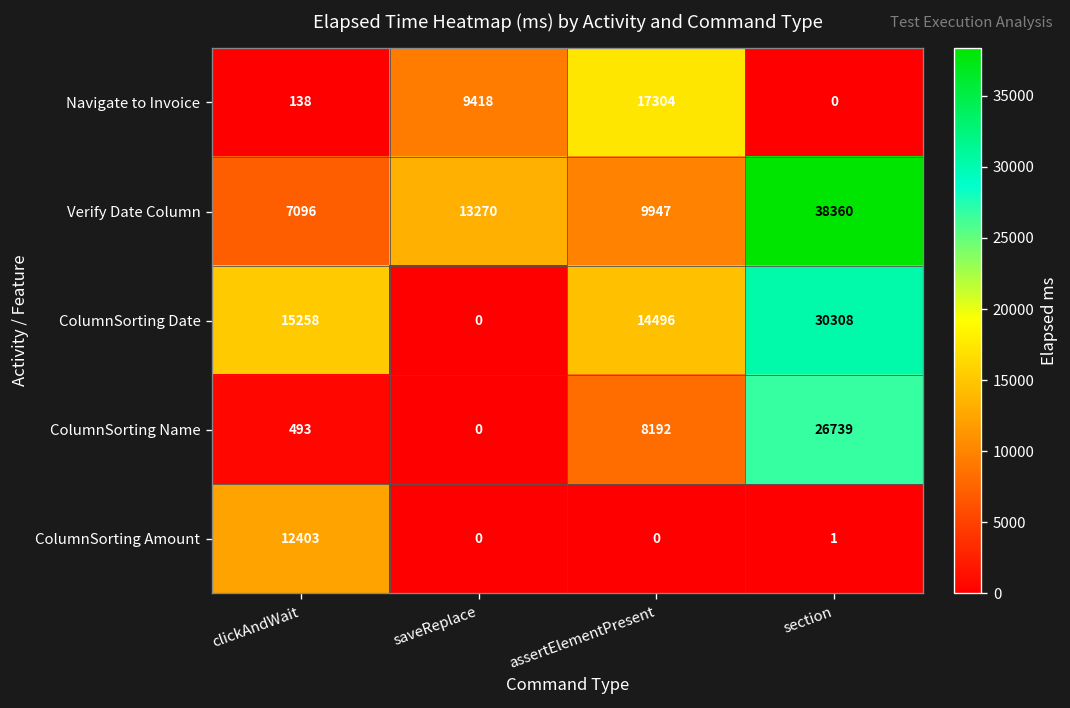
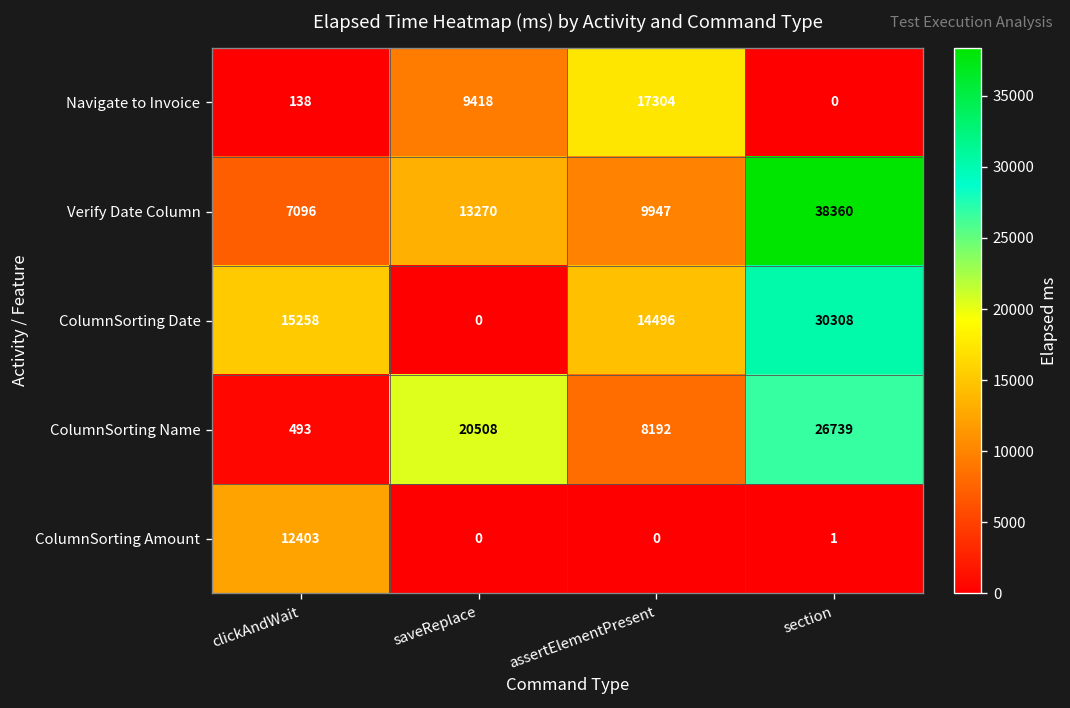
  {
    "Navigate to Invoice": {
      "clickAndWait": 138,
      "saveReplace": 9418,
      "assertElementPresent": 17304,
      "section": 0
    },
    "Verify Date Column": {
      "clickAndWait": 7096,
      "saveReplace": 13270,
      "assertElementPresent": 9947,
      "section": 38360
    },
    "ColumnSorting Date": {
      "clickAndWait": 15258,
      "saveReplace": 0,
      "assertElementPresent": 14496,
      "section": 30308
    },
    "ColumnSorting Name": {
      "clickAndWait": 493,
-     "saveReplace": 0,
+     "saveReplace": 20508,
      "assertElementPresent": 8192,
      "section": 26739
    },
    "ColumnSorting Amount": {
      "clickAndWait": 12403,
      "saveReplace": 0,
      "assertElementPresent": 0,
      "section": 1
    }
  }
